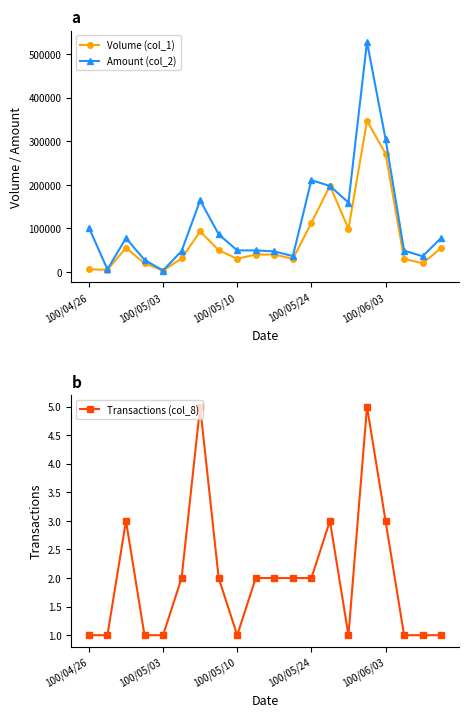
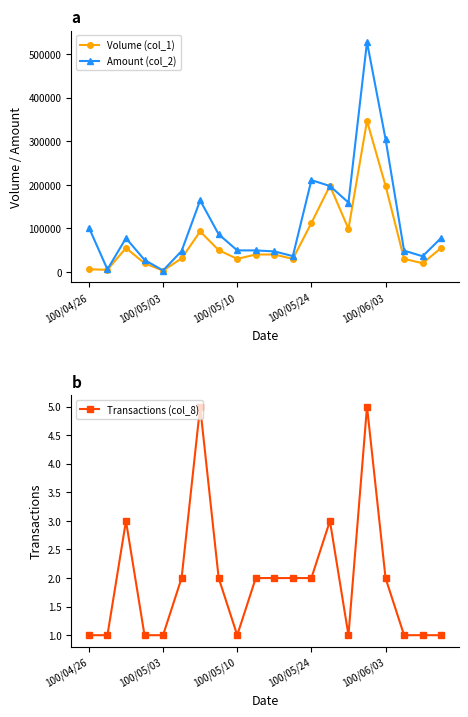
  {
    "a": {
      "Volume (col_1)": {
        "100/04/26": 10000,
        "100/05/10": 30000,
        "100/05/24": 110000,
-       "100/06/03": 270000
+       "100/06/03": 200000
      },
      "Amount (col_2)": {
        "100/04/26": 100000,
        "100/05/10": 50000,
        "100/05/24": 210000,
        "100/06/03": 310000
      }
    },
    "b": {
      "100/04/26": 1,
      "100/05/03": 1,
      "100/05/10": 1,
      "100/05/24": 2,
-     "100/06/03": 3
+     "100/06/03": 2
    }
  }
